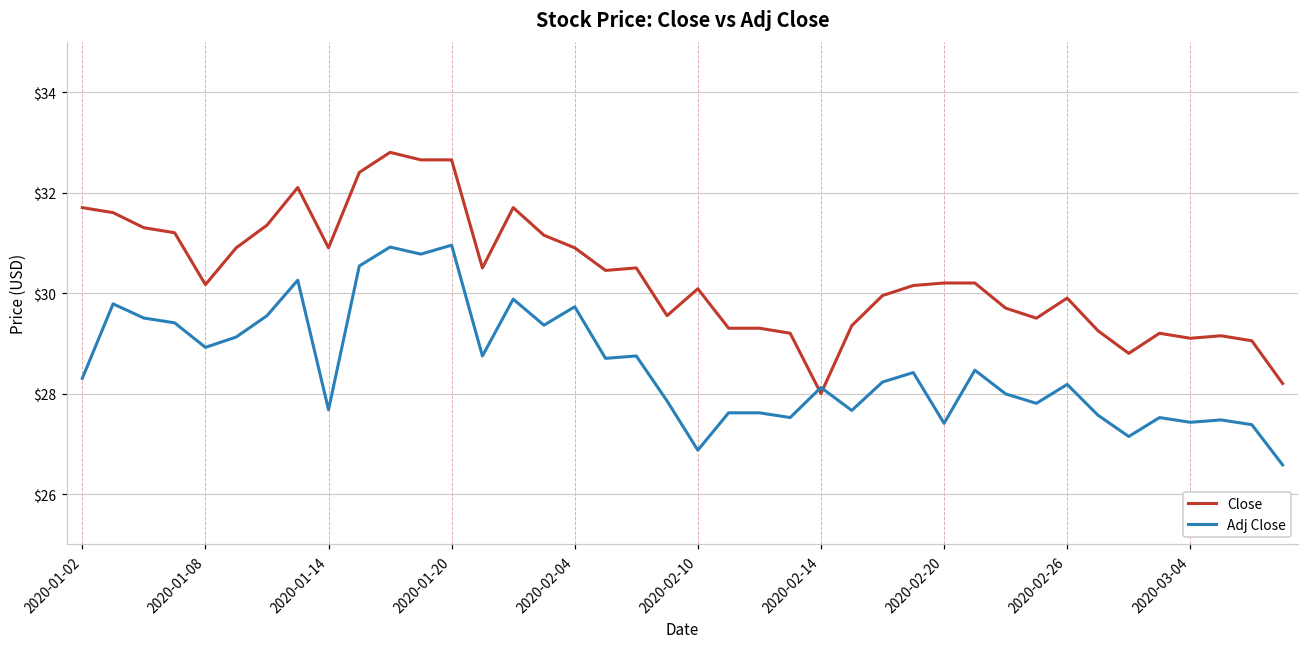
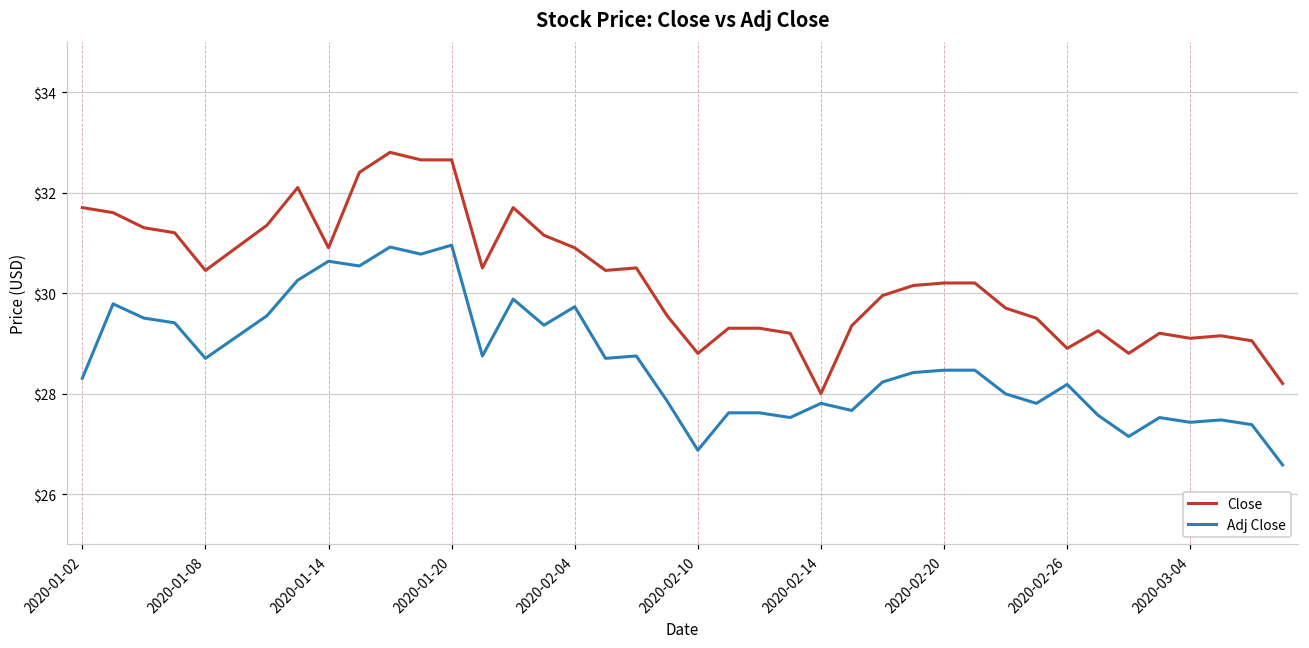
  {
    "Close": {
      "2020-01-02": "$31.7",
-     "2020-01-08": "$30.2",
+     "2020-01-08": "$30.5",
      "2020-01-14": "$30.9",
      "2020-01-20": "$32.7",
      "2020-02-04": "$30.9",
-     "2020-02-10": "$30.1",
+     "2020-02-10": "$28.8",
      "2020-02-14": "$28.0",
      "2020-02-20": "$30.2",
-     "2020-02-26": "$29.9",
+     "2020-02-26": "$28.9",
      "2020-03-04": "$29.1"
    },
    "Adj Close": {
      "2020-01-02": "$28.3",
-     "2020-01-08": "$28.9",
-     "2020-01-14": "$27.7",
+     "2020-01-08": "$28.7",
+     "2020-01-14": "$30.6",
      "2020-01-20": "$31.0",
      "2020-02-04": "$29.7",
      "2020-02-10": "$26.9",
-     "2020-02-14": "$28.1",
-     "2020-02-20": "$27.4",
+     "2020-02-14": "$27.8",
+     "2020-02-20": "$28.5",
      "2020-02-26": "$28.2",
      "2020-03-04": "$27.4"
    }
  }
